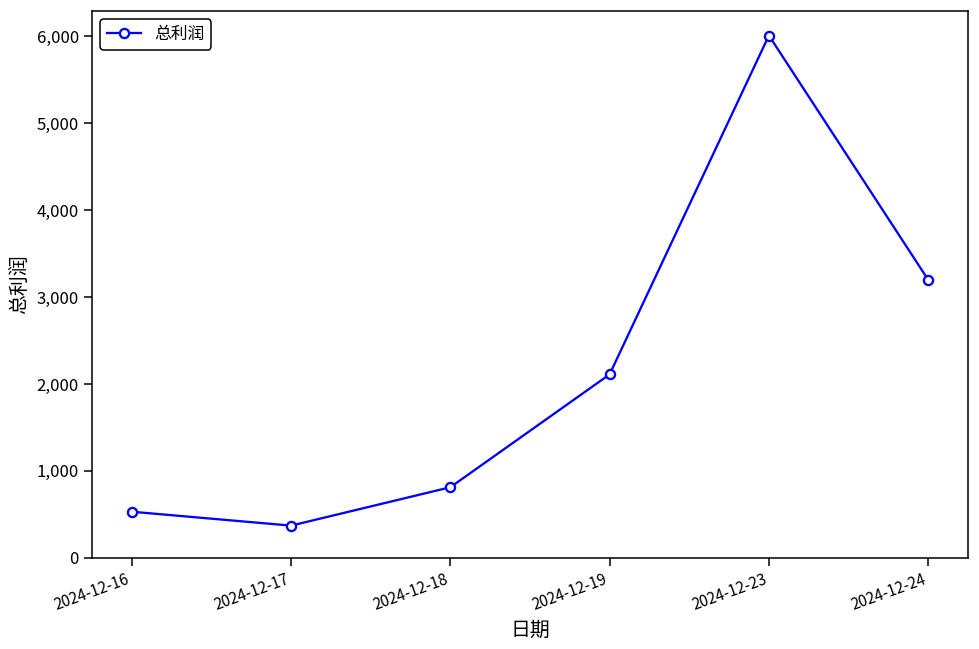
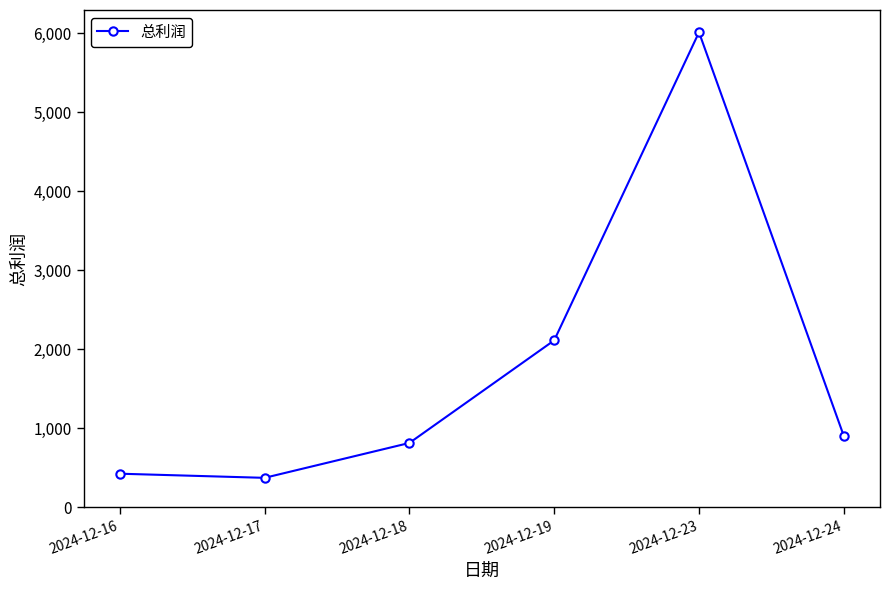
  {
-   "2024-12-16": "500",
+   "2024-12-16": "400",
    "2024-12-17": "400",
    "2024-12-18": "800",
    "2024-12-19": "2,100",
    "2024-12-23": "6,000",
-   "2024-12-24": "3,200"
+   "2024-12-24": "900"
  }
